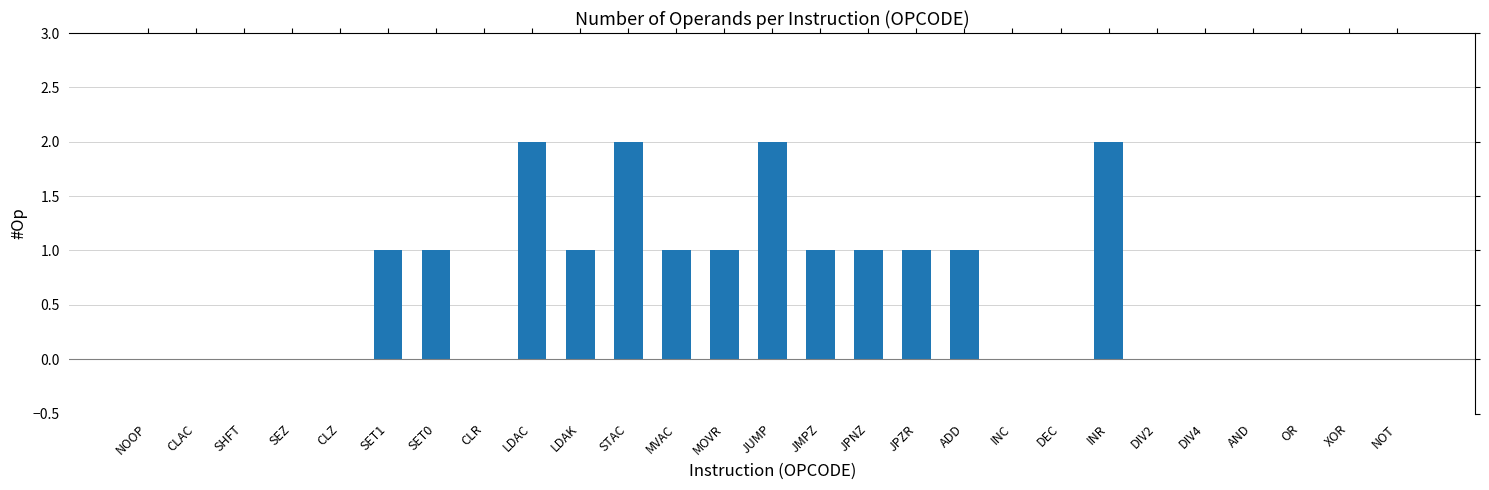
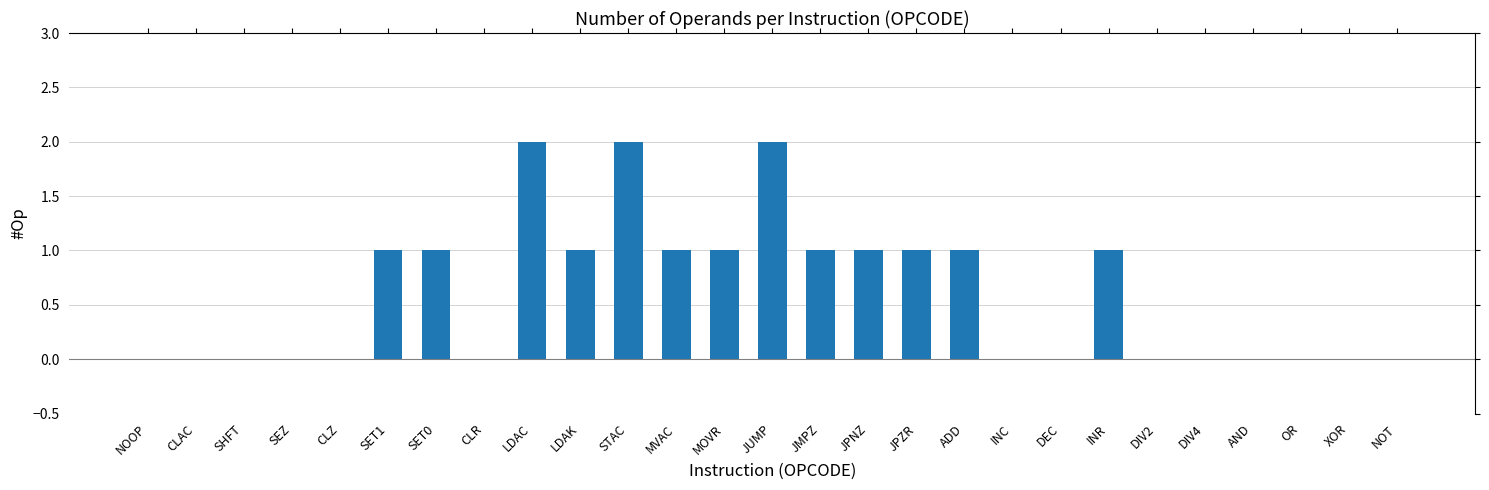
  {
    "NOOP": 0,
    "CLAC": 0,
    "SHFT": 0,
    "SEZ": 0,
    "CLZ": 0,
    "SET1": 1,
    "SET0": 1,
    "CLR": 0,
    "LDAC": 2,
    "LDAK": 1,
    "STAC": 2,
    "MVAC": 1,
    "MOVR": 1,
    "JUMP": 2,
    "JMPZ": 1,
    "JPNZ": 1,
    "JPZR": 1,
    "ADD": 1,
    "INC": 0,
    "DEC": 0,
-   "INR": 2,
+   "INR": 1,
    "DIV2": 0,
    "DIV4": 0,
    "AND": 0,
    "OR": 0,
    "XOR": 0,
    "NOT": 0
  }
